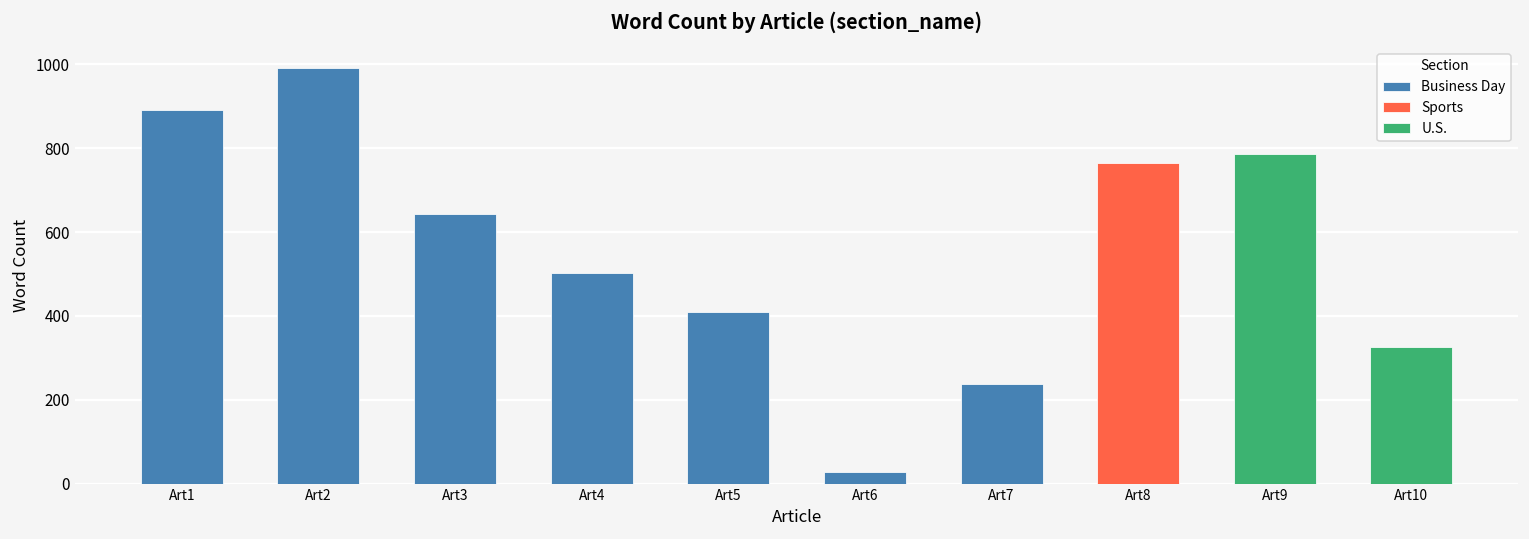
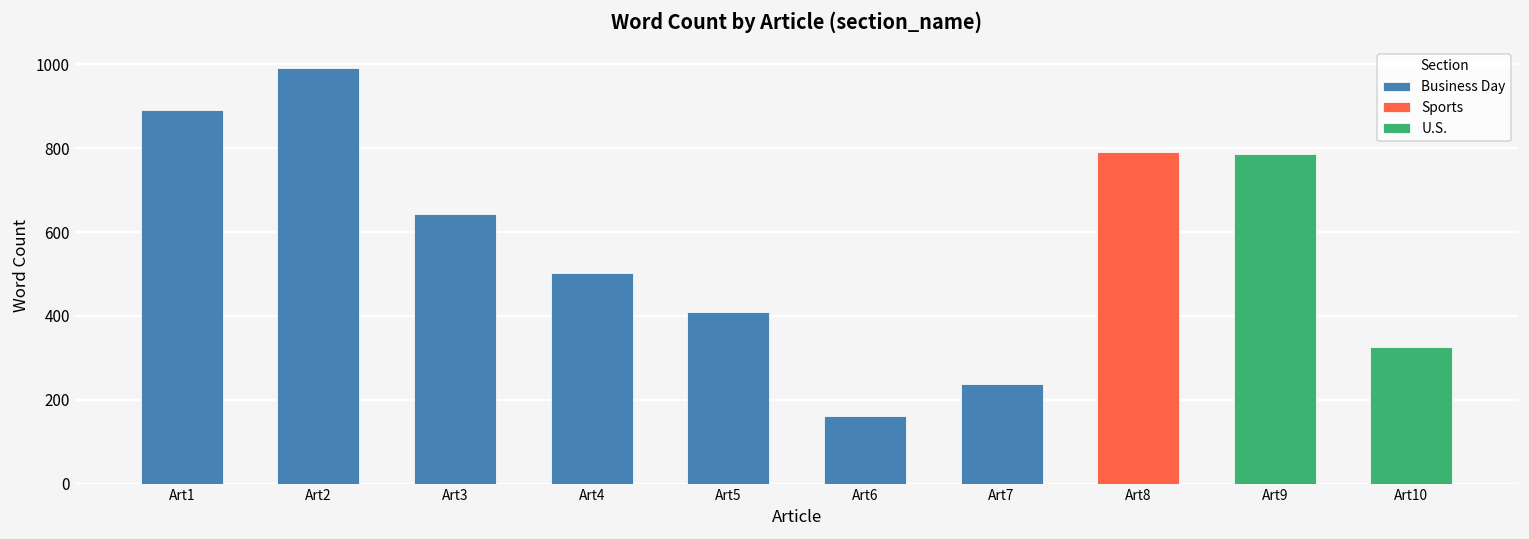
  {
    "Art1": 890,
    "Art2": 990,
    "Art3": 640,
    "Art4": 500,
    "Art5": 410,
-   "Art6": 30,
+   "Art6": 160,
    "Art7": 240,
-   "Art8": 770,
+   "Art8": 790,
    "Art9": 790,
    "Art10": 330
  }
